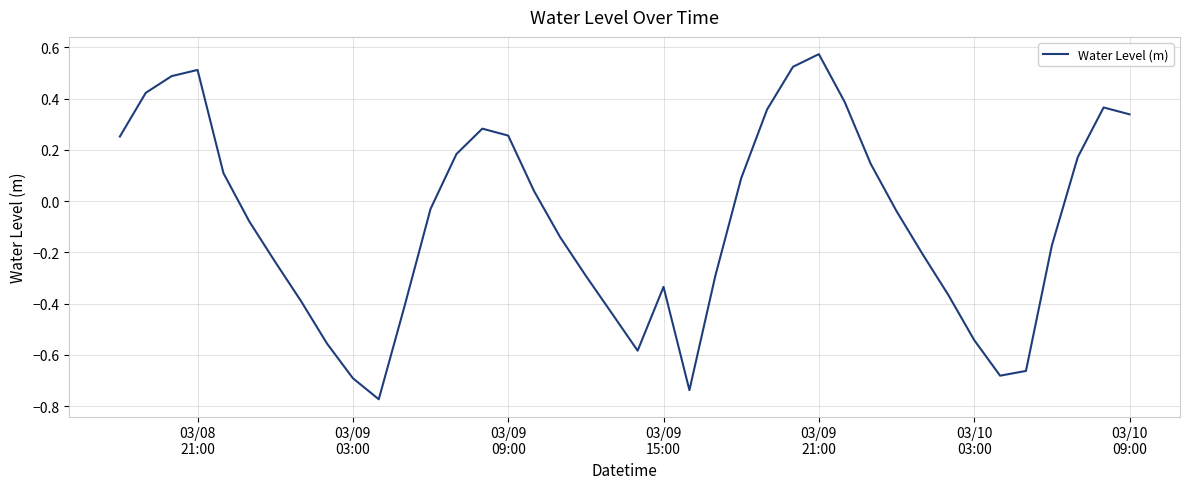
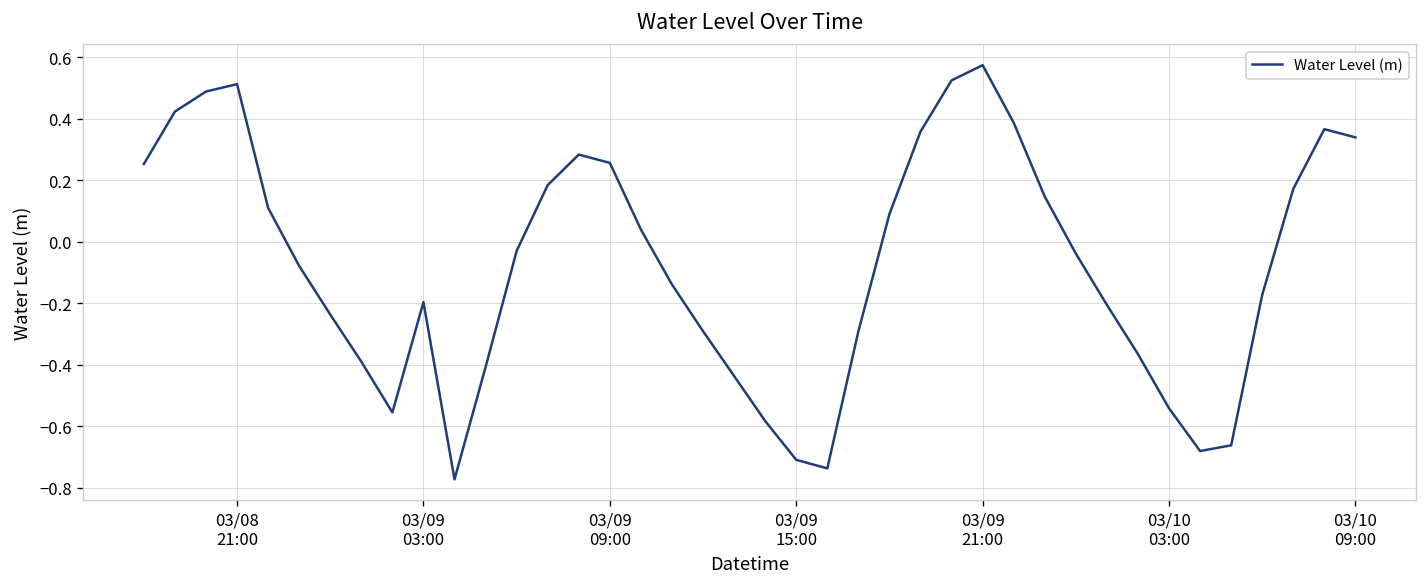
  {
    "03/08 21:00": 0.51,
-   "03/09 03:00": -0.69,
+   "03/09 03:00": -0.20,
    "03/09 09:00": 0.26,
-   "03/09 15:00": -0.33,
+   "03/09 15:00": -0.71,
    "03/09 21:00": 0.57,
    "03/10 03:00": -0.54,
    "03/10 09:00": 0.34
  }
